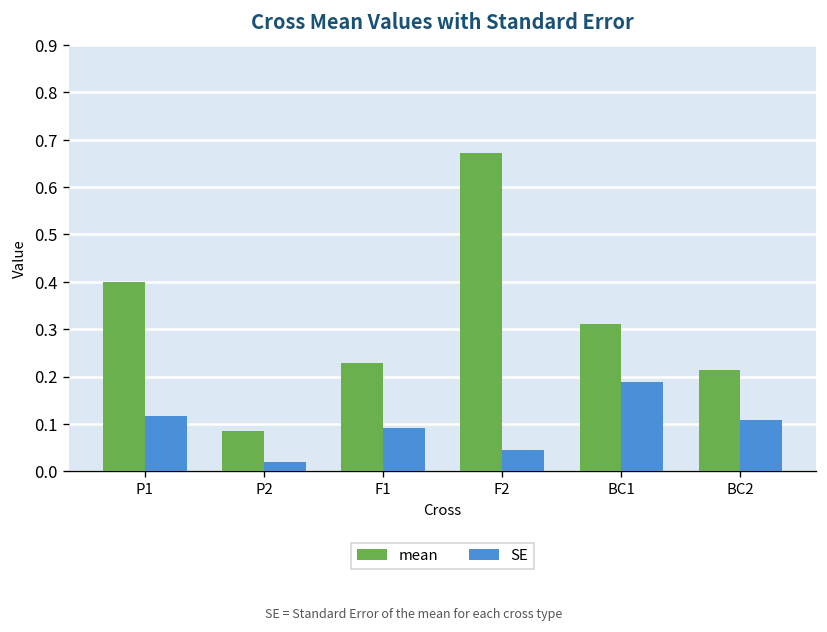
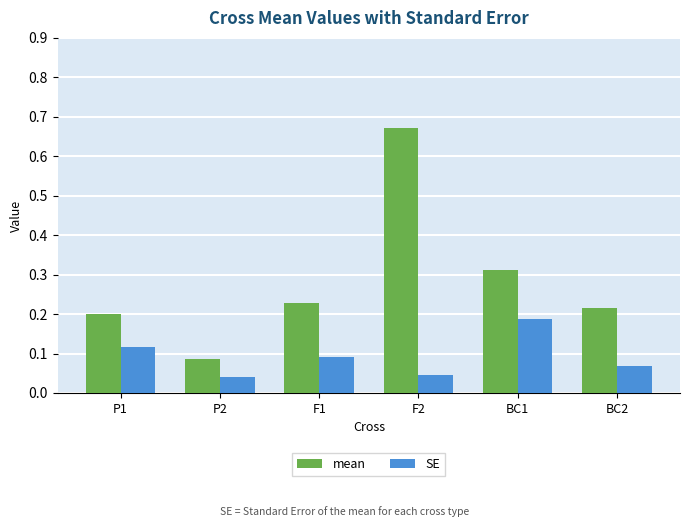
  {
    "mean": {
-     "P1": 0.4,
+     "P1": 0.2,
      "P2": 0.09,
      "F1": 0.23,
      "F2": 0.67,
      "BC1": 0.31,
      "BC2": 0.21
    },
    "SE": {
      "P1": 0.12,
-     "P2": 0.02,
+     "P2": 0.04,
      "F1": 0.09,
      "F2": 0.05,
      "BC1": 0.19,
-     "BC2": 0.11
+     "BC2": 0.07
    }
  }
